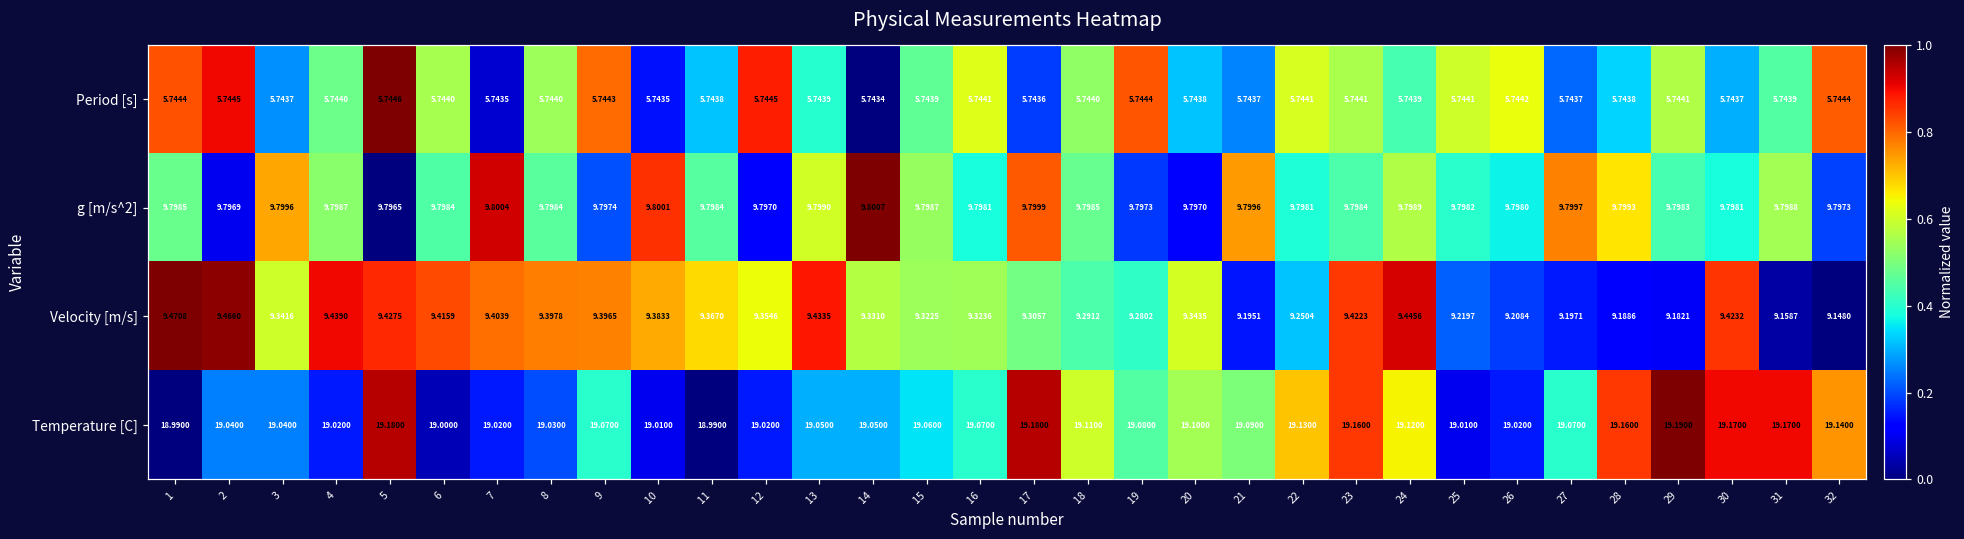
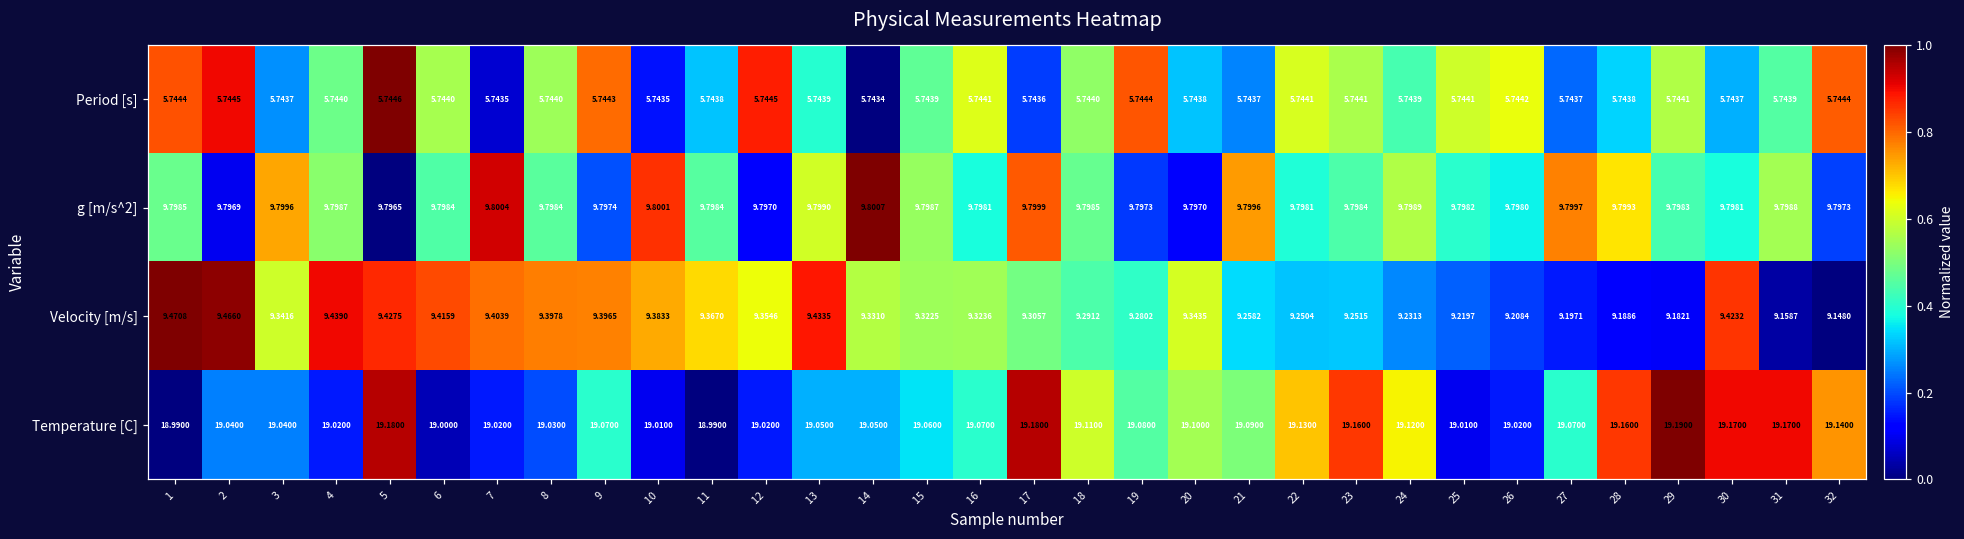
  {
    "Period [s]": {
      "1": 5.7444,
      "2": 5.7445,
      "3": 5.7437,
      "4": 5.7440,
      "5": 5.7446,
      "6": 5.7440,
      "7": 5.7435,
      "8": 5.7440,
      "9": 5.7443,
      "10": 5.7435,
      "11": 5.7438,
      "12": 5.7445,
      "13": 5.7439,
      "14": 5.7434,
      "15": 5.7439,
      "16": 5.7441,
      "17": 5.7436,
      "18": 5.7440,
      "19": 5.7444,
      "20": 5.7438,
      "21": 5.7437,
      "22": 5.7441,
      "23": 5.7441,
      "24": 5.7439,
      "25": 5.7441,
      "26": 5.7442,
      "27": 5.7437,
      "28": 5.7438,
      "29": 5.7441,
      "30": 5.7437,
      "31": 5.7439,
      "32": 5.7444
    },
    "g [m/s^2]": {
      "1": 9.7985,
      "2": 9.7969,
      "3": 9.7996,
      "4": 9.7987,
      "5": 9.7965,
      "6": 9.7984,
      "7": 9.8004,
      "8": 9.7984,
      "9": 9.7974,
      "10": 9.8001,
      "11": 9.7984,
      "12": 9.7970,
      "13": 9.7990,
      "14": 9.8007,
      "15": 9.7987,
      "16": 9.7981,
      "17": 9.7999,
      "18": 9.7985,
      "19": 9.7973,
      "20": 9.7970,
      "21": 9.7996,
      "22": 9.7981,
      "23": 9.7984,
      "24": 9.7989,
      "25": 9.7982,
      "26": 9.7980,
      "27": 9.7997,
      "28": 9.7993,
      "29": 9.7983,
      "30": 9.7981,
      "31": 9.7988,
      "32": 9.7973
    },
    "Velocity [m/s]": {
      "1": 9.4708,
      "2": 9.4660,
      "3": 9.3416,
      "4": 9.4390,
      "5": 9.4275,
      "6": 9.4159,
      "7": 9.4039,
      "8": 9.3978,
      "9": 9.3965,
      "10": 9.3833,
      "11": 9.3670,
      "12": 9.3546,
      "13": 9.4335,
      "14": 9.3310,
      "15": 9.3225,
      "16": 9.3236,
      "17": 9.3057,
      "18": 9.2912,
      "19": 9.2802,
      "20": 9.3435,
-     "21": 9.1951,
+     "21": 9.2582,
      "22": 9.2504,
-     "23": 9.4223,
-     "24": 9.4456,
+     "23": 9.2515,
+     "24": 9.2313,
      "25": 9.2197,
      "26": 9.2084,
      "27": 9.1971,
      "28": 9.1886,
      "29": 9.1821,
      "30": 9.4232,
      "31": 9.1587,
      "32": 9.1480
    },
    "Temperature [C]": {
      "1": 18.9900,
      "2": 19.0400,
      "3": 19.0400,
      "4": 19.0200,
      "5": 19.1800,
      "6": 19.0000,
      "7": 19.0200,
      "8": 19.0300,
      "9": 19.0700,
      "10": 19.0100,
      "11": 18.9900,
      "12": 19.0200,
      "13": 19.0500,
      "14": 19.0500,
      "15": 19.0600,
      "16": 19.0700,
      "17": 19.1800,
      "18": 19.1100,
      "19": 19.0800,
      "20": 19.1000,
      "21": 19.0900,
      "22": 19.1300,
      "23": 19.1600,
      "24": 19.1200,
      "25": 19.0100,
      "26": 19.0200,
      "27": 19.0700,
      "28": 19.1600,
      "29": 19.1900,
      "30": 19.1700,
      "31": 19.1700,
      "32": 19.1400
    }
  }
